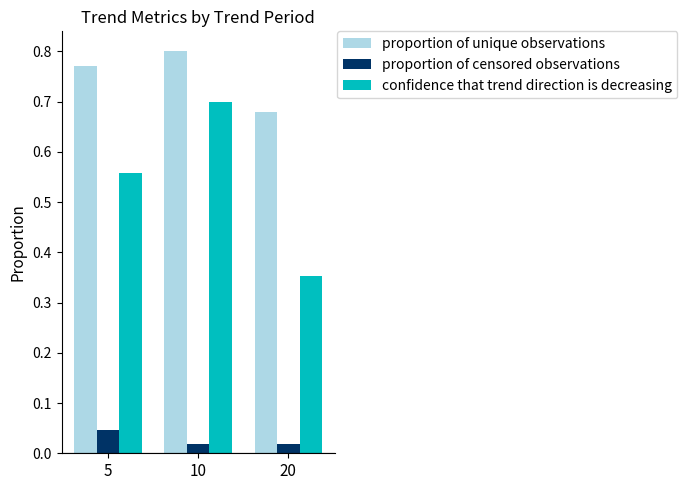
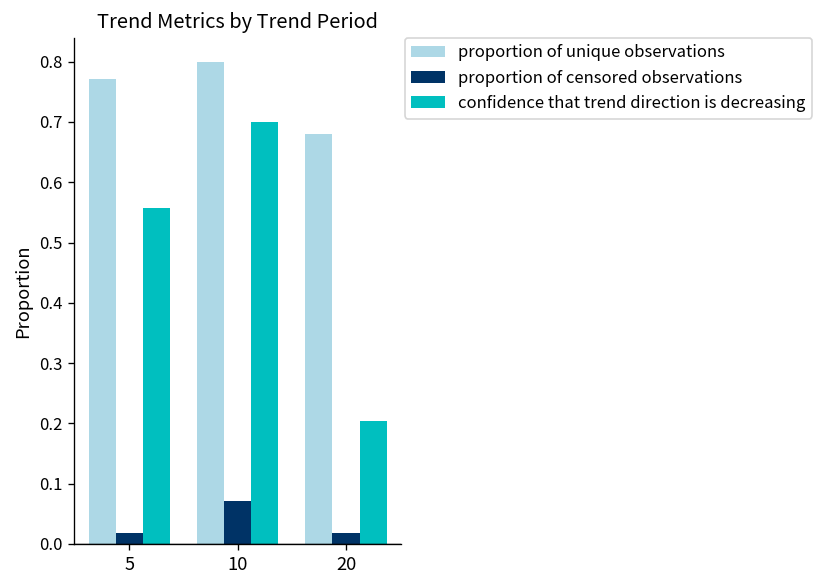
  {
    "proportion of unique observations": {
      "5": 0.77,
      "10": 0.80,
      "20": 0.68
    },
    "proportion of censored observations": {
-     "5": 0.05,
-     "10": 0.02,
+     "5": 0.02,
+     "10": 0.07,
      "20": 0.02
    },
    "confidence that trend direction is decreasing": {
      "5": 0.56,
      "10": 0.70,
-     "20": 0.35
+     "20": 0.20
    }
  }
